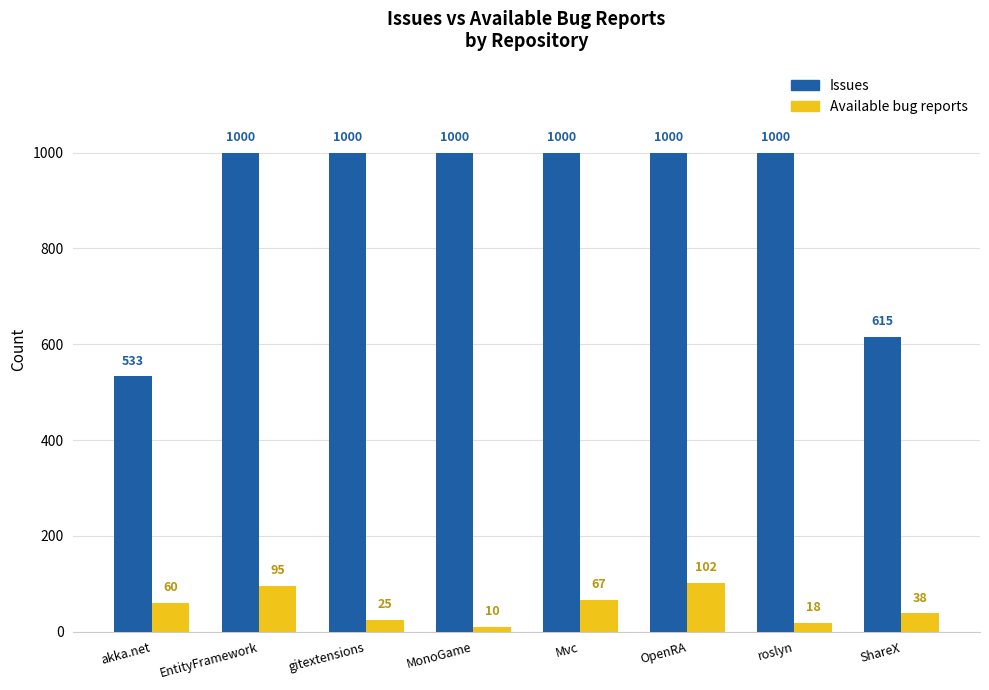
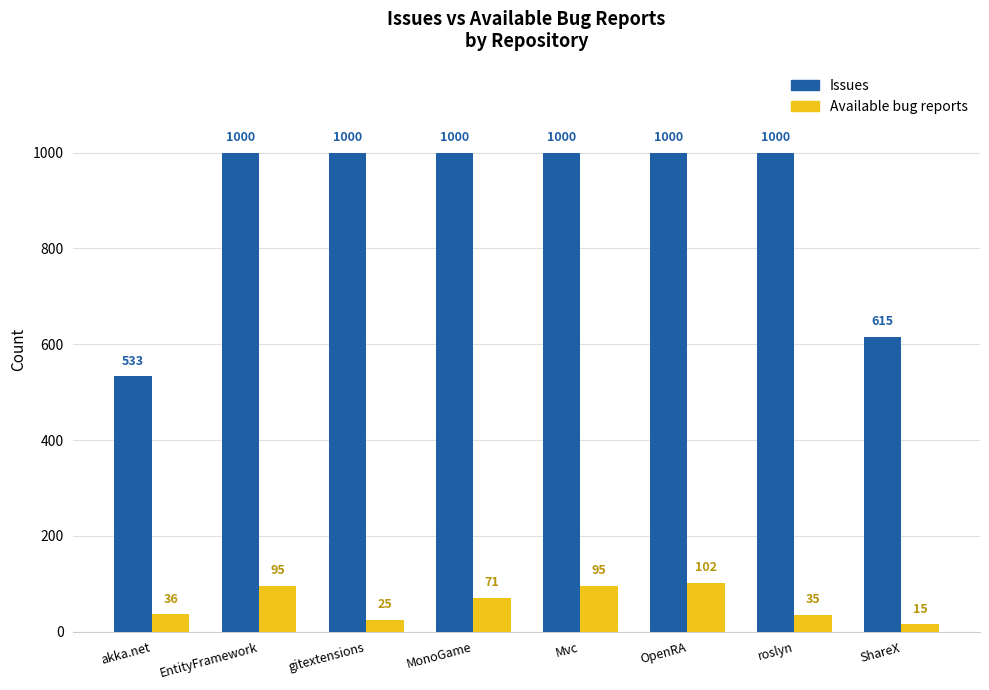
  {
    "Issues": {
      "akka.net": 533,
      "EntityFramework": 1000,
      "gitextensions": 1000,
      "MonoGame": 1000,
      "Mvc": 1000,
      "OpenRA": 1000,
      "roslyn": 1000,
      "ShareX": 615
    },
    "Available bug reports": {
-     "akka.net": 60,
+     "akka.net": 36,
      "EntityFramework": 95,
      "gitextensions": 25,
-     "MonoGame": 10,
-     "Mvc": 67,
+     "MonoGame": 71,
+     "Mvc": 95,
      "OpenRA": 102,
-     "roslyn": 18,
-     "ShareX": 38
+     "roslyn": 35,
+     "ShareX": 15
    }
  }
